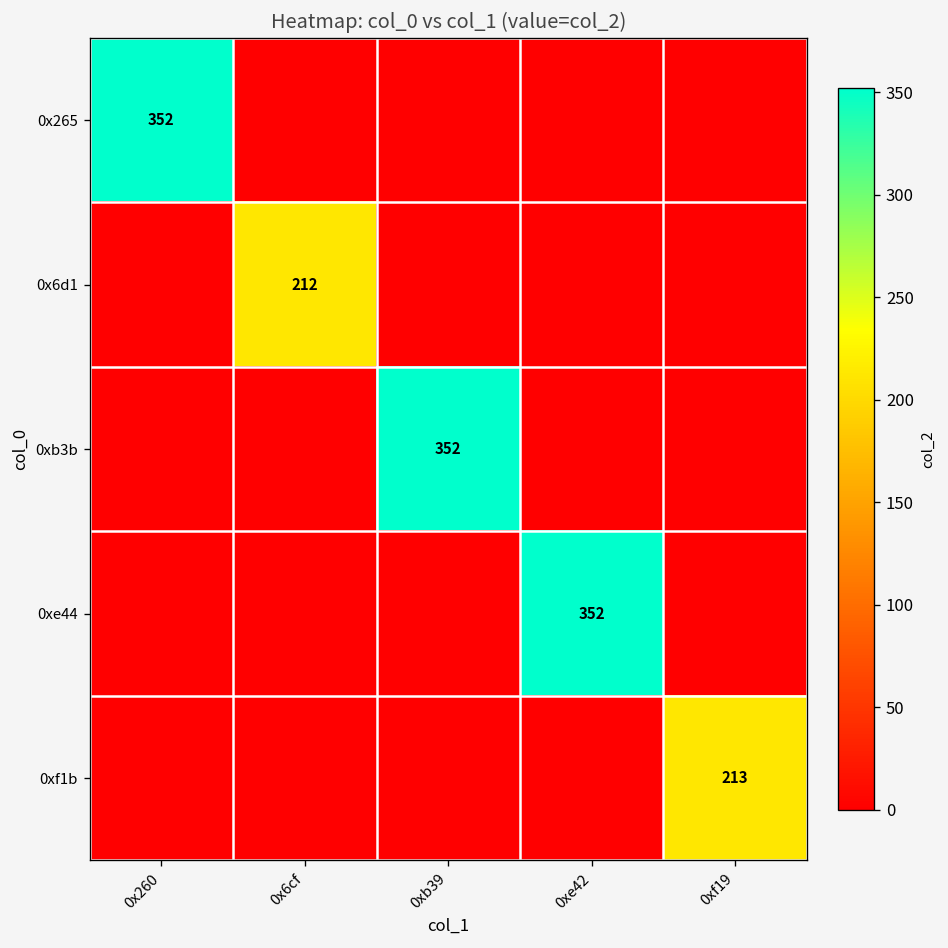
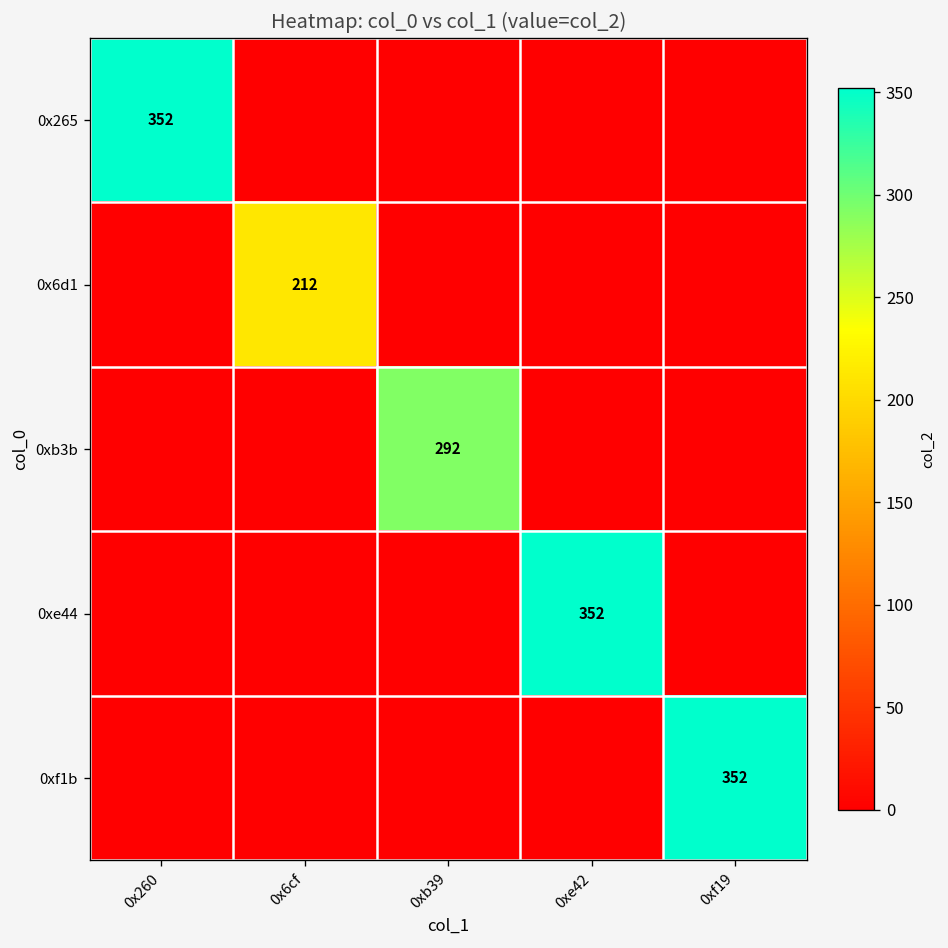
  {
    "0x265": {
      "0x260": 352
    },
    "0x6d1": {
      "0x6cf": 212
    },
    "0xb3b": {
-     "0xb39": 352
+     "0xb39": 292
    },
    "0xe44": {
      "0xe42": 352
    },
    "0xf1b": {
-     "0xf19": 213
+     "0xf19": 352
    }
  }
